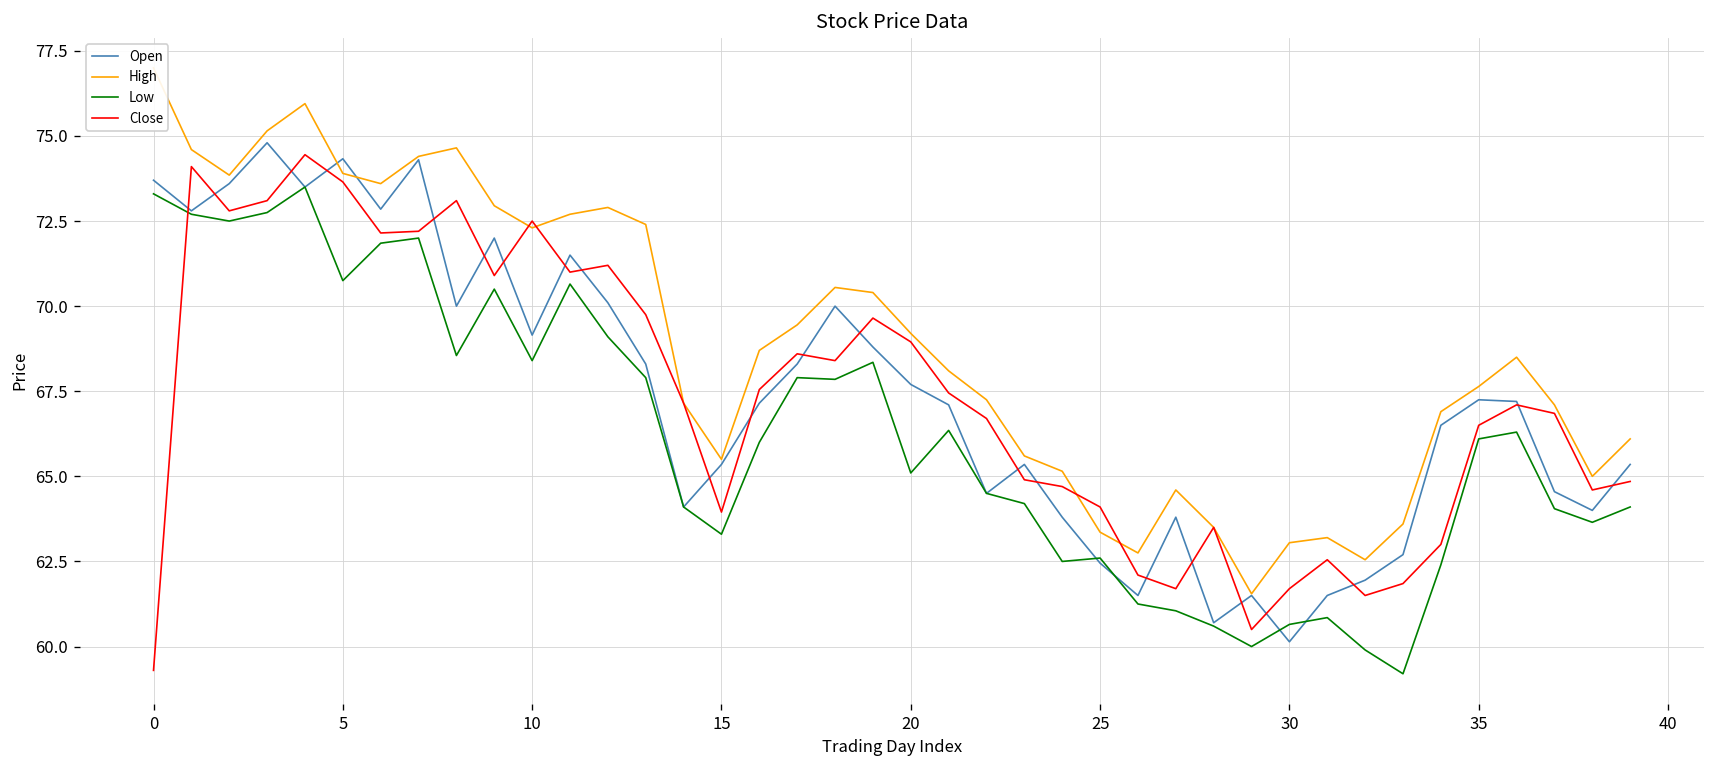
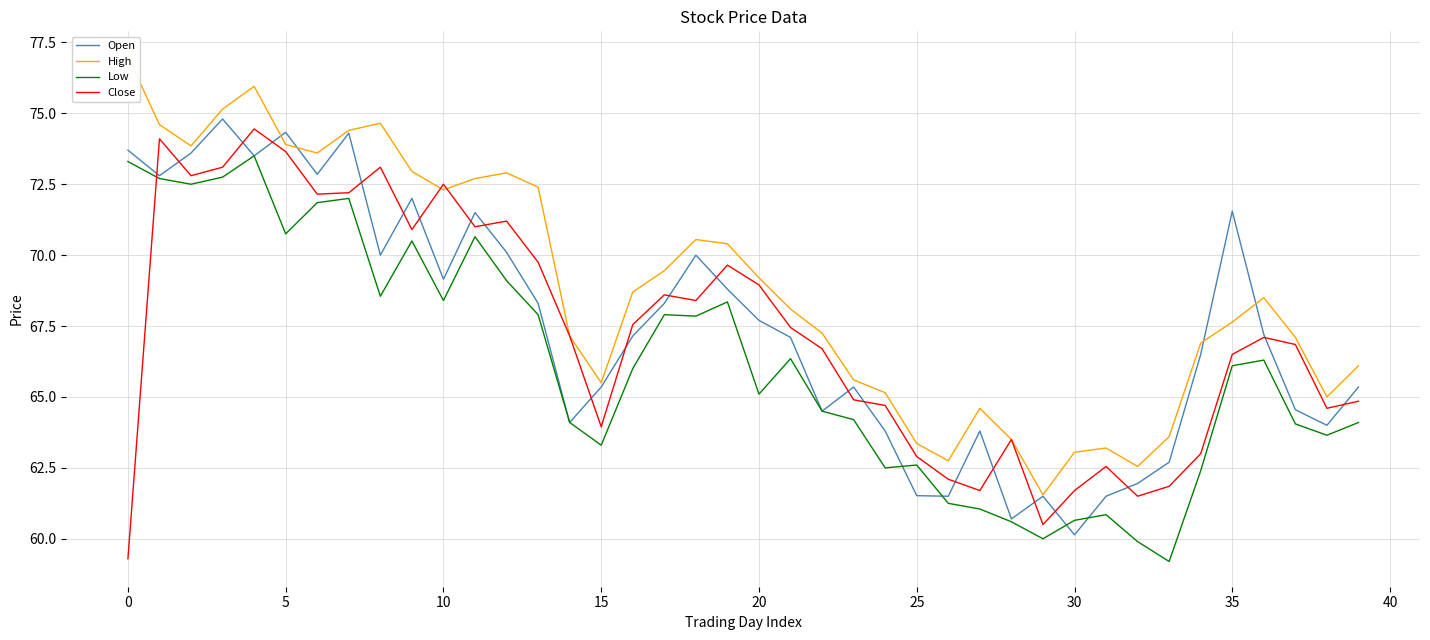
  {
    "Open": {
      "0": 73.7,
      "5": 74.3,
      "10": 69.2,
      "15": 65.4,
      "20": 67.7,
-     "25": 62.5,
+     "25": 61.5,
      "30": 60.1,
-     "35": 67.3
+     "35": 71.6
    },
    "High": {
      "5": 73.9,
      "10": 72.3,
      "15": 65.5,
      "20": 69.2,
      "25": 63.4,
      "30": 63.1,
      "35": 67.6
    },
    "Low": {
      "0": 73.3,
      "5": 70.8,
      "10": 68.4,
      "15": 63.3,
      "20": 65.1,
      "25": 62.6,
      "30": 60.7,
      "35": 66.1
    },
    "Close": {
      "0": 59.3,
      "5": 73.7,
      "10": 72.5,
      "15": 64.0,
      "20": 69.0,
-     "25": 64.1,
+     "25": 62.9,
      "30": 61.7,
      "35": 66.5
    }
  }
